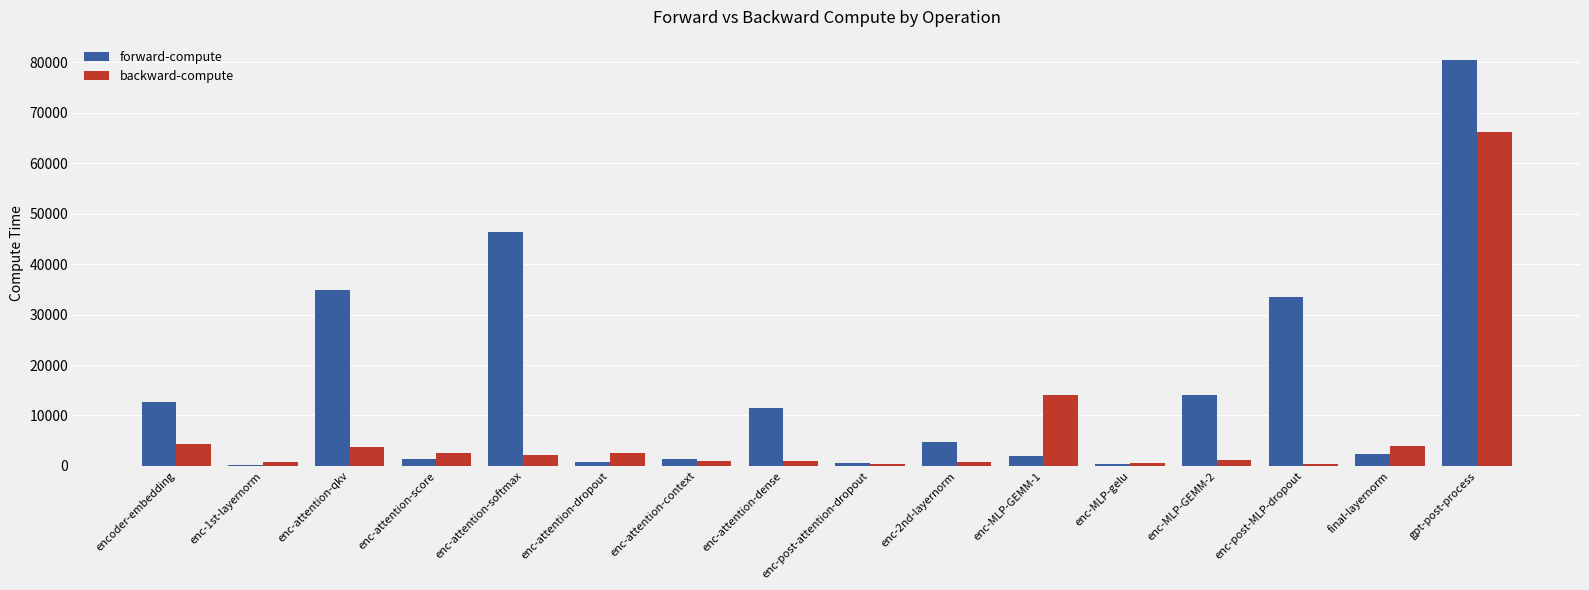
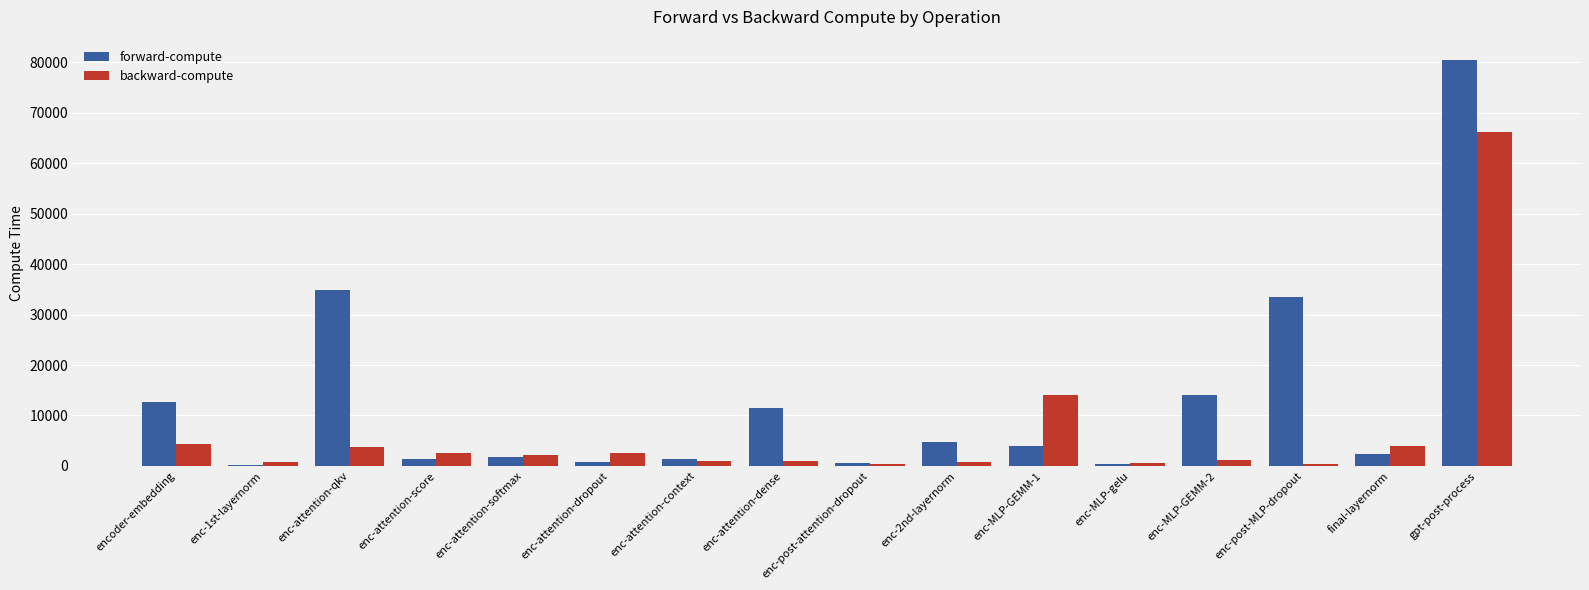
  {
    "forward-compute": {
      "encoder-embedding": 13000,
      "enc-attention-qkv": 35000,
      "enc-attention-score": 1000,
-     "enc-attention-softmax": 46000,
+     "enc-attention-softmax": 2000,
      "enc-attention-dropout": 1000,
      "enc-attention-context": 1000,
      "enc-attention-dense": 11000,
      "enc-post-attention-dropout": 1000,
      "enc-2nd-layernorm": 5000,
-     "enc-MLP-GEMM-1": 2000,
+     "enc-MLP-GEMM-1": 4000,
      "enc-MLP-GEMM-2": 14000,
      "enc-post-MLP-dropout": 34000,
      "final-layernorm": 2000,
      "gpt-post-process": 80000
    },
    "backward-compute": {
      "encoder-embedding": 4000,
      "enc-1st-layernorm": 1000,
      "enc-attention-qkv": 4000,
      "enc-attention-score": 3000,
      "enc-attention-softmax": 2000,
      "enc-attention-dropout": 2000,
      "enc-attention-context": 1000,
      "enc-attention-dense": 1000,
      "enc-2nd-layernorm": 1000,
      "enc-MLP-GEMM-1": 14000,
      "enc-MLP-gelu": 1000,
      "enc-MLP-GEMM-2": 1000,
      "final-layernorm": 4000,
      "gpt-post-process": 66000
    }
  }
